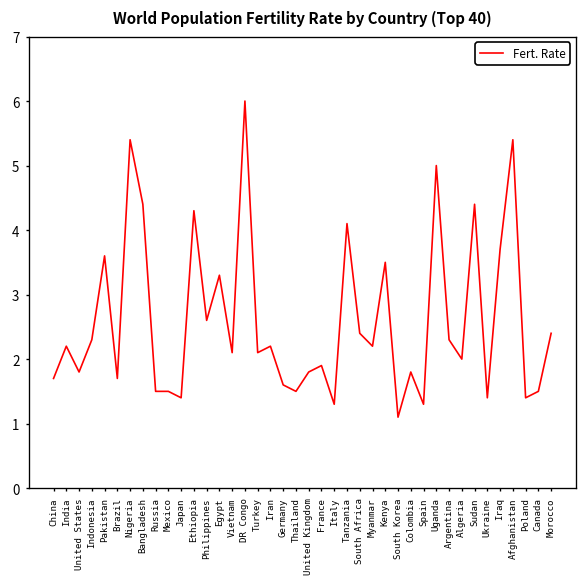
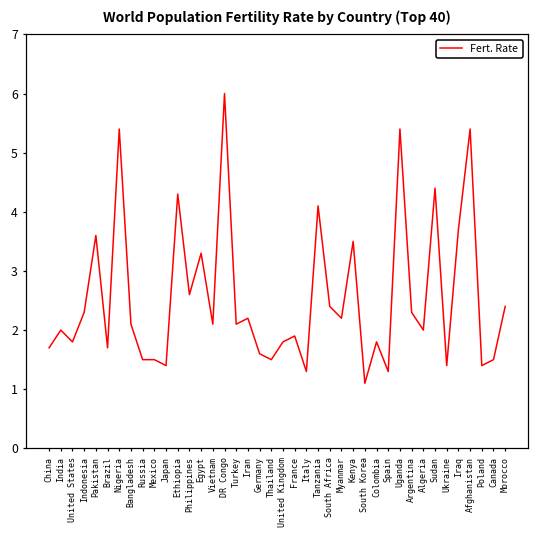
  {
    "China": 1.7,
-   "India": 2.2,
+   "India": 2.0,
    "United States": 1.8,
    "Indonesia": 2.3,
    "Pakistan": 3.6,
    "Brazil": 1.7,
    "Nigeria": 5.4,
-   "Bangladesh": 4.4,
+   "Bangladesh": 2.1,
    "Russia": 1.5,
    "Mexico": 1.5,
    "Japan": 1.4,
    "Ethiopia": 4.3,
    "Philippines": 2.6,
    "Egypt": 3.3,
    "Vietnam": 2.1,
    "DR Congo": 6.0,
    "Turkey": 2.1,
    "Iran": 2.2,
    "Germany": 1.6,
    "Thailand": 1.5,
    "United Kingdom": 1.8,
    "France": 1.9,
    "Italy": 1.3,
    "Tanzania": 4.1,
    "South Africa": 2.4,
    "Myanmar": 2.2,
    "Kenya": 3.5,
    "South Korea": 1.1,
    "Colombia": 1.8,
    "Spain": 1.3,
-   "Uganda": 5.0,
+   "Uganda": 5.4,
    "Argentina": 2.3,
    "Algeria": 2.0,
    "Sudan": 4.4,
    "Ukraine": 1.4,
    "Iraq": 3.7,
    "Afghanistan": 5.4,
    "Poland": 1.4,
    "Canada": 1.5,
    "Morocco": 2.4
  }
